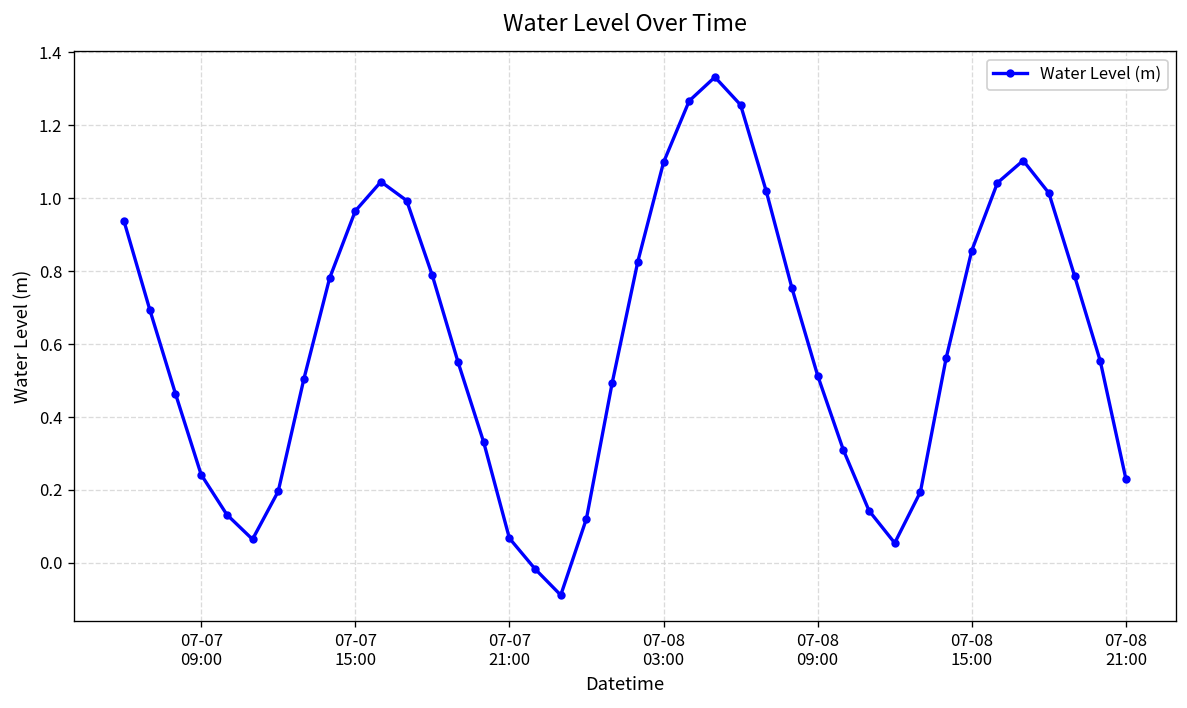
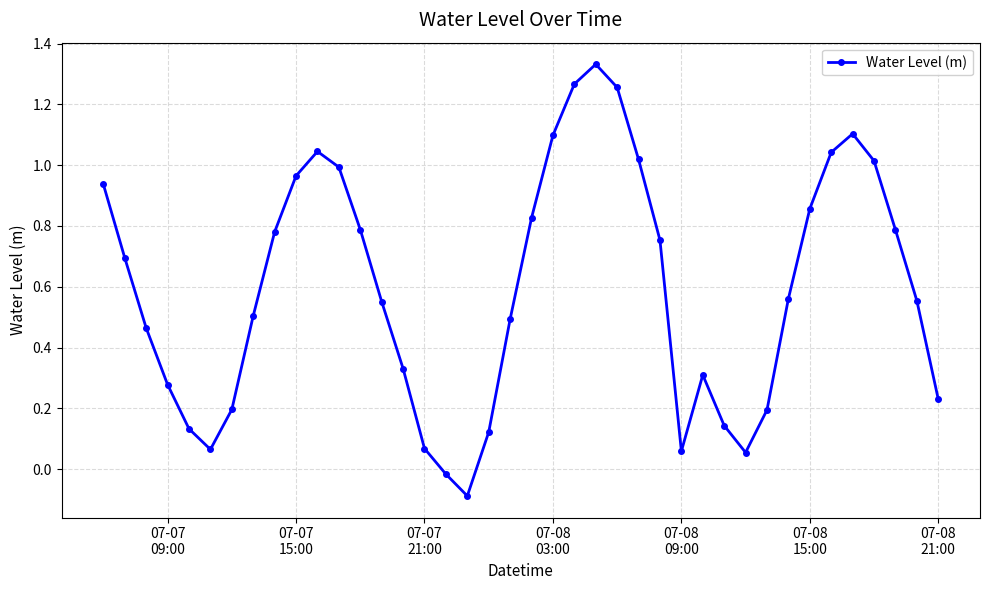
  {
-   "07-07 09:00": 0.24,
+   "07-07 09:00": 0.28,
    "07-07 15:00": 0.96,
    "07-07 21:00": 0.07,
    "07-08 03:00": 1.10,
-   "07-08 09:00": 0.51,
+   "07-08 09:00": 0.06,
    "07-08 15:00": 0.86,
    "07-08 21:00": 0.23
  }
